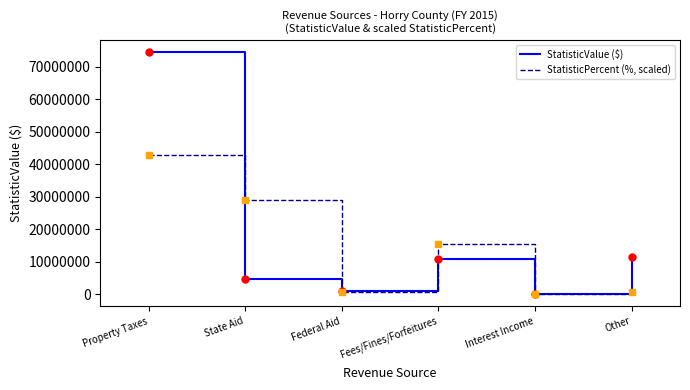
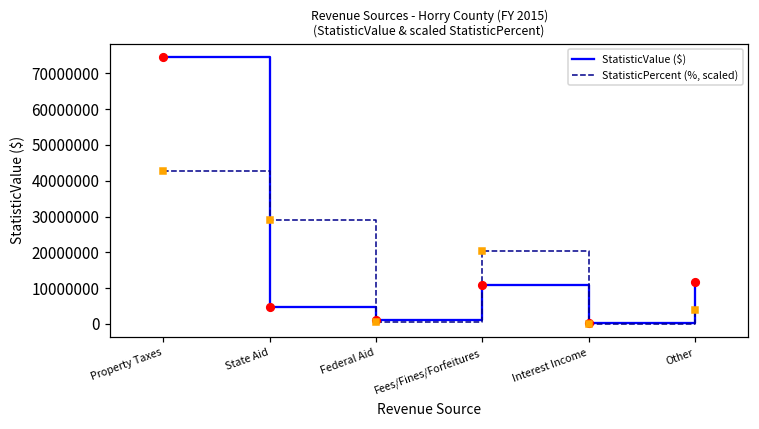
  {
    "StatisticValue ($)": {
      "Property Taxes": 75000000,
      "State Aid": 5000000,
      "Fees/Fines/Forfeitures": 11000000,
      "Other": 12000000
    },
    "StatisticPercent (%, scaled)": {
      "Property Taxes": 43000000,
      "State Aid": 29000000,
-     "Fees/Fines/Forfeitures": 15000000,
-     "Other": 1000000
+     "Fees/Fines/Forfeitures": 20000000,
+     "Other": 4000000
    }
  }
